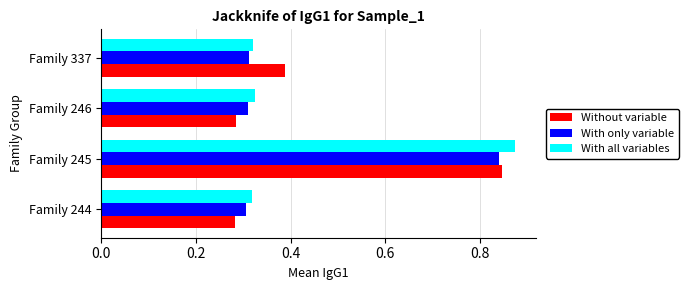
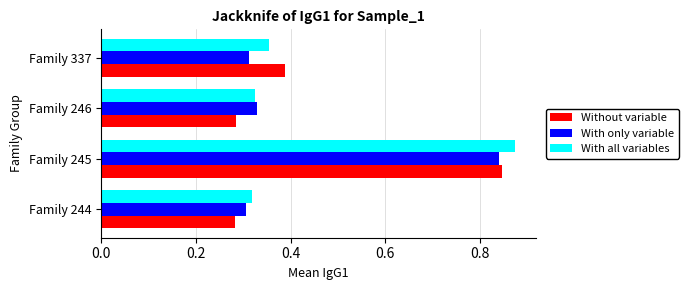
  {
    "Without variable": {
      "Family 337": 0.39,
      "Family 246": 0.29,
      "Family 245": 0.85,
      "Family 244": 0.28
    },
    "With only variable": {
      "Family 337": 0.31,
-     "Family 246": 0.31,
+     "Family 246": 0.33,
      "Family 245": 0.84,
      "Family 244": 0.31
    },
    "With all variables": {
-     "Family 337": 0.32,
+     "Family 337": 0.36,
      "Family 246": 0.33,
      "Family 245": 0.87,
      "Family 244": 0.32
    }
  }
